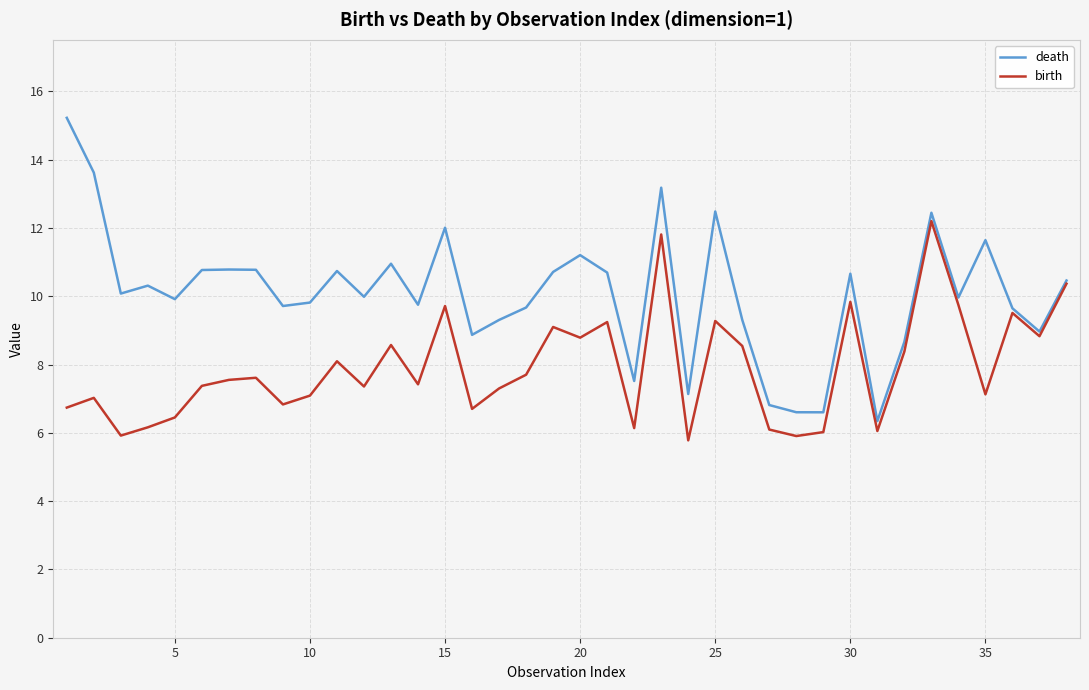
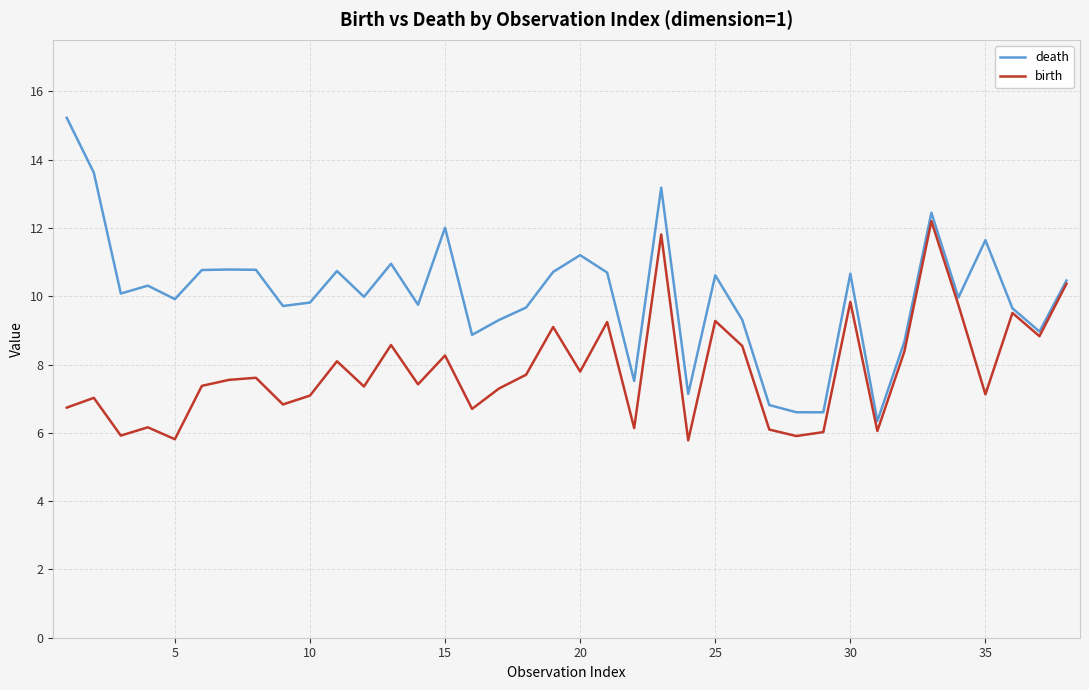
  {
    "death": {
      "5": 9.9,
      "10": 9.8,
      "15": 12.0,
      "20": 11.2,
-     "25": 12.5,
+     "25": 10.6,
      "30": 10.7,
      "35": 11.6
    },
    "birth": {
-     "5": 6.5,
+     "5": 5.8,
      "10": 7.1,
-     "15": 9.7,
-     "20": 8.8,
+     "15": 8.3,
+     "20": 7.8,
      "25": 9.3,
      "30": 9.8,
      "35": 7.1
    }
  }
